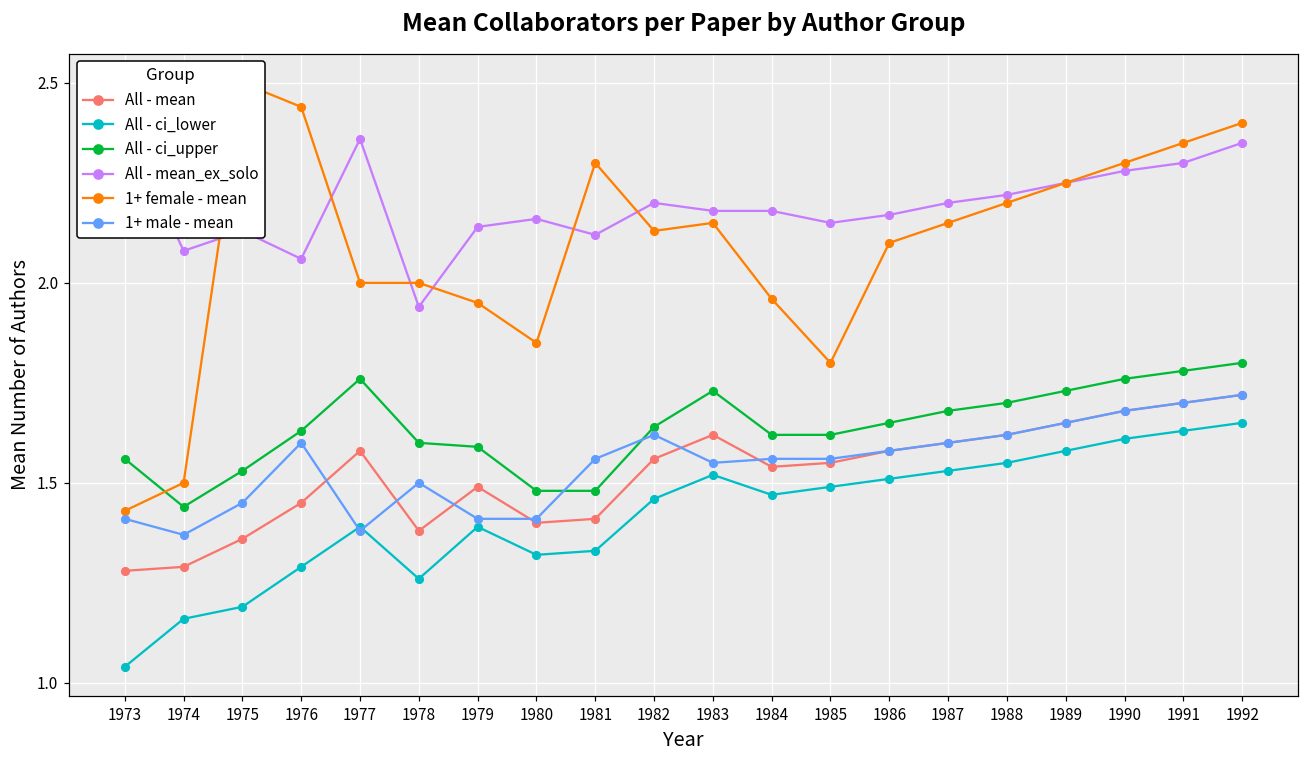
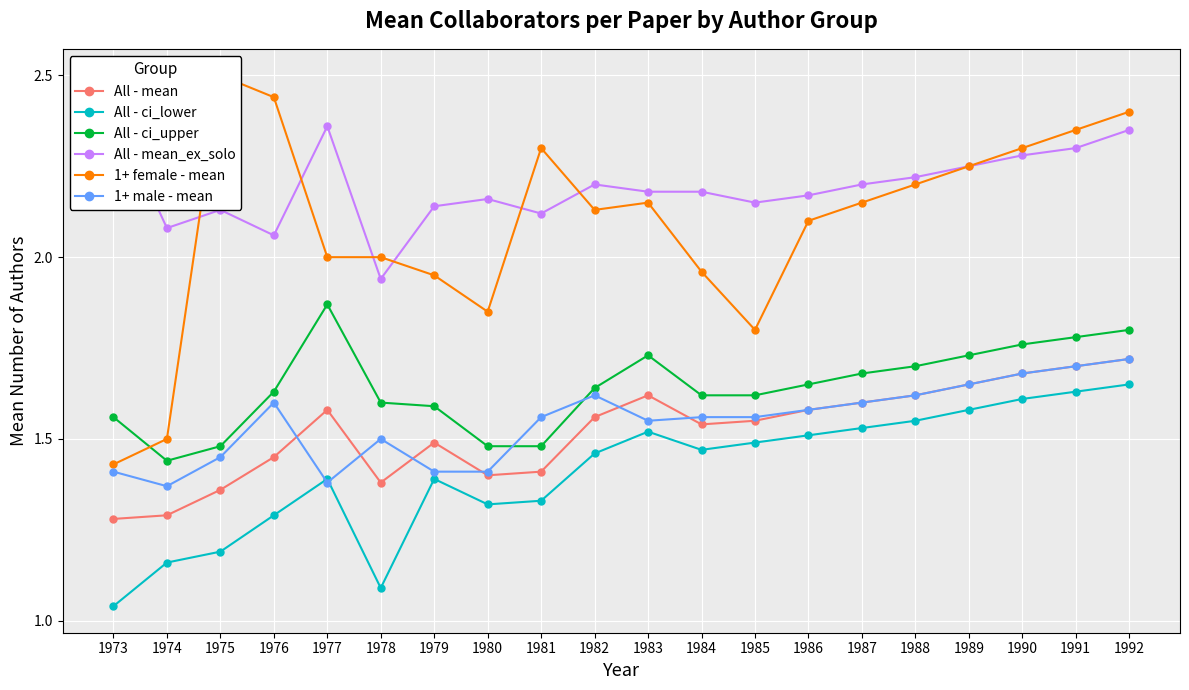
  {
    "All - mean": {
      "1973": 1.28,
      "1974": 1.29,
      "1975": 1.36,
      "1976": 1.45,
      "1977": 1.58,
      "1978": 1.38,
      "1979": 1.49,
      "1980": 1.40,
      "1981": 1.41,
      "1982": 1.56,
      "1983": 1.62,
      "1984": 1.54,
      "1985": 1.55
    },
    "All - ci_lower": {
      "1973": 1.04,
      "1974": 1.16,
      "1975": 1.19,
      "1976": 1.29,
      "1977": 1.39,
-     "1978": 1.26,
+     "1978": 1.09,
      "1979": 1.39,
      "1980": 1.32,
      "1981": 1.33,
      "1982": 1.46,
      "1983": 1.52,
      "1984": 1.47,
      "1985": 1.49,
      "1986": 1.51,
      "1987": 1.53,
      "1988": 1.55,
      "1989": 1.58,
      "1990": 1.61,
      "1991": 1.63,
      "1992": 1.65
    },
    "All - ci_upper": {
      "1973": 1.56,
      "1974": 1.44,
-     "1975": 1.53,
+     "1975": 1.48,
      "1976": 1.63,
-     "1977": 1.76,
+     "1977": 1.87,
      "1978": 1.60,
      "1979": 1.59,
      "1980": 1.48,
      "1981": 1.48,
      "1982": 1.64,
      "1983": 1.73,
      "1984": 1.62,
      "1985": 1.62,
      "1986": 1.65,
      "1987": 1.68,
      "1988": 1.70,
      "1989": 1.73,
      "1990": 1.76,
      "1991": 1.78,
      "1992": 1.80
    },
    "All - mean_ex_solo": {
      "1974": 2.08,
      "1975": 2.13,
      "1976": 2.06,
      "1977": 2.36,
      "1978": 1.94,
      "1979": 2.14,
      "1980": 2.16,
      "1981": 2.12,
      "1982": 2.20,
      "1983": 2.18,
      "1984": 2.18,
      "1985": 2.15,
      "1986": 2.17,
      "1987": 2.20,
      "1988": 2.22,
      "1990": 2.28,
      "1991": 2.30,
      "1992": 2.35
    },
    "1+ female - mean": {
      "1973": 1.43,
      "1974": 1.50,
      "1976": 2.44,
      "1977": 2.00,
      "1978": 2.00,
      "1979": 1.95,
      "1980": 1.85,
      "1981": 2.30,
      "1982": 2.13,
      "1983": 2.15,
      "1984": 1.96,
      "1985": 1.80,
      "1986": 2.10,
      "1987": 2.15,
      "1988": 2.20,
      "1990": 2.30,
      "1991": 2.35,
      "1992": 2.40
    },
    "1+ male - mean": {
      "1973": 1.41,
      "1974": 1.37,
      "1975": 1.45,
      "1976": 1.60,
      "1977": 1.38,
      "1978": 1.50,
      "1979": 1.41,
      "1980": 1.41,
      "1981": 1.56,
      "1982": 1.62,
      "1983": 1.55,
      "1984": 1.56,
      "1985": 1.56
    }
  }
